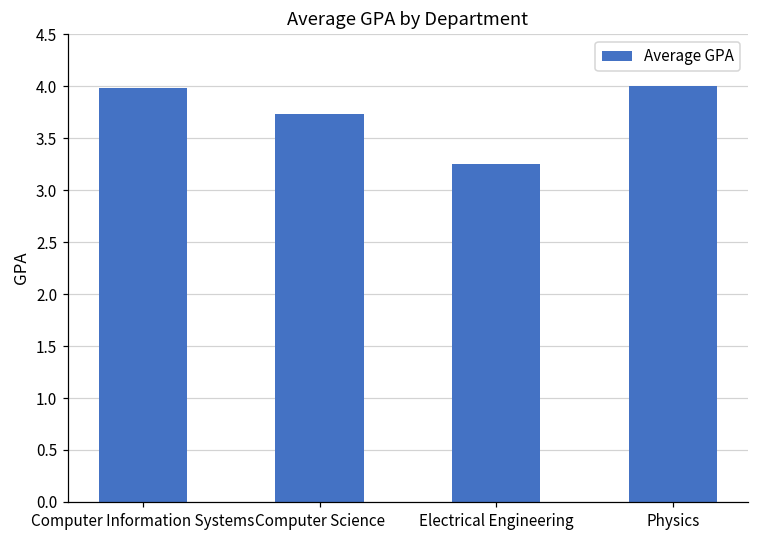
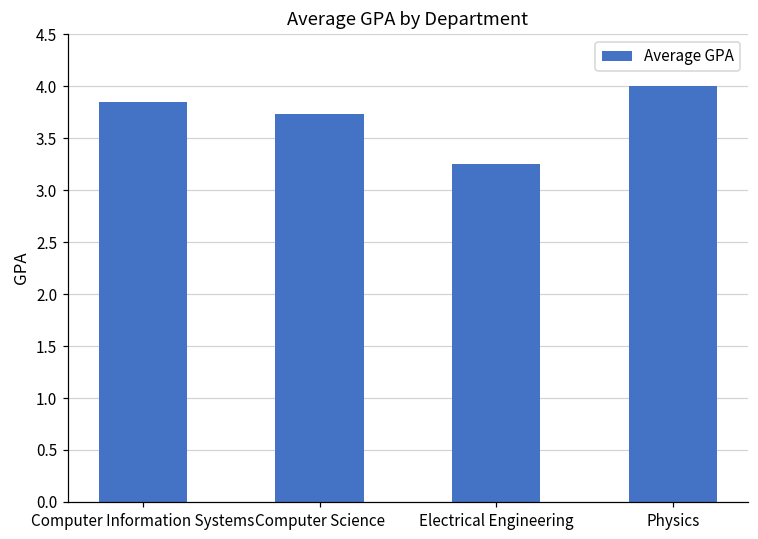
  {
-   "Computer Information Systems": 4.0,
+   "Computer Information Systems": 3.9,
    "Computer Science": 3.7,
    "Electrical Engineering": 3.3,
    "Physics": 4.0
  }
